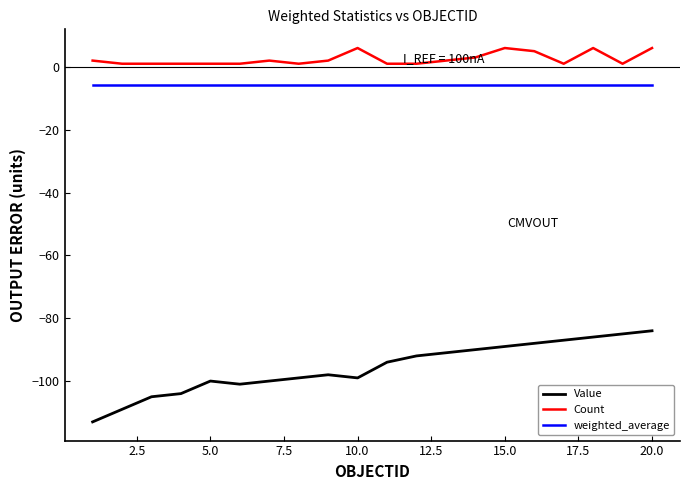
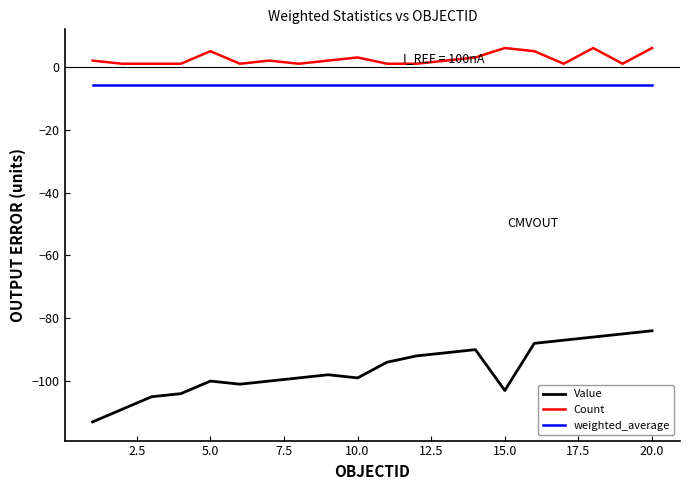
  {
    "Value": {
      "5.0": -100,
      "10.0": -99,
-     "15.0": -89,
+     "15.0": -103,
      "20.0": -84
    },
    "Count": {
-     "5.0": 1,
-     "10.0": 6,
+     "5.0": 5,
+     "10.0": 3,
      "15.0": 6,
      "20.0": 6
    },
    "weighted_average": {
      "5.0": -6,
      "10.0": -6,
      "15.0": -6,
      "20.0": -6
    }
  }
